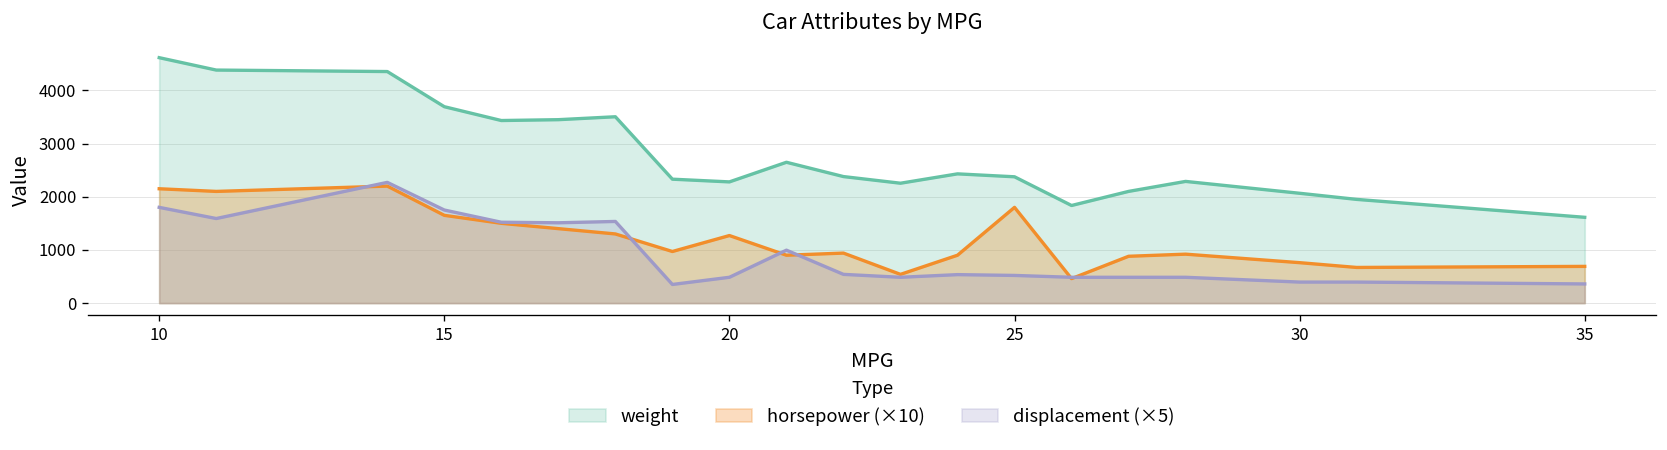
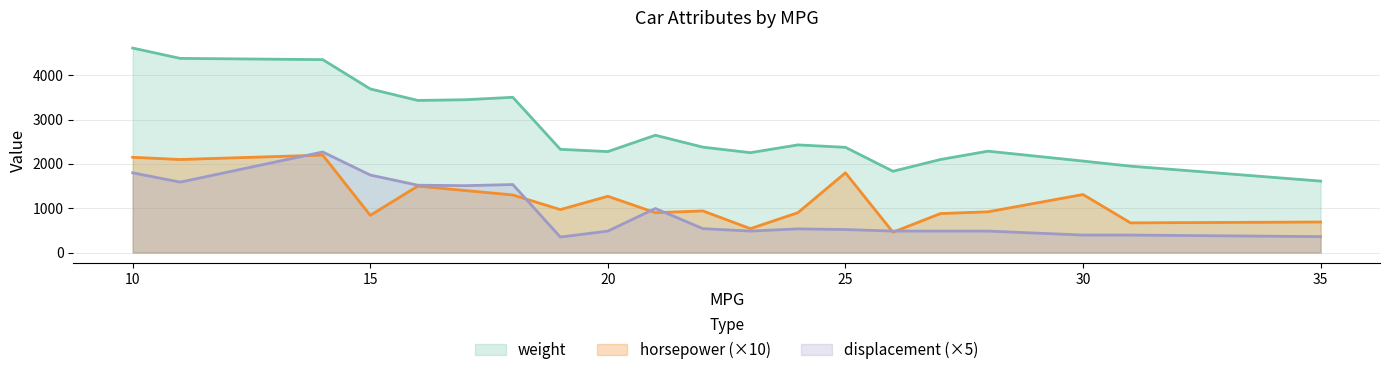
  {
    "horsepower (×10)": {
      "10": 2200,
-     "15": 1700,
+     "15": 800,
      "20": 1300,
      "25": 1800,
-     "30": 800,
+     "30": 1300,
      "35": 700
    }
  }
